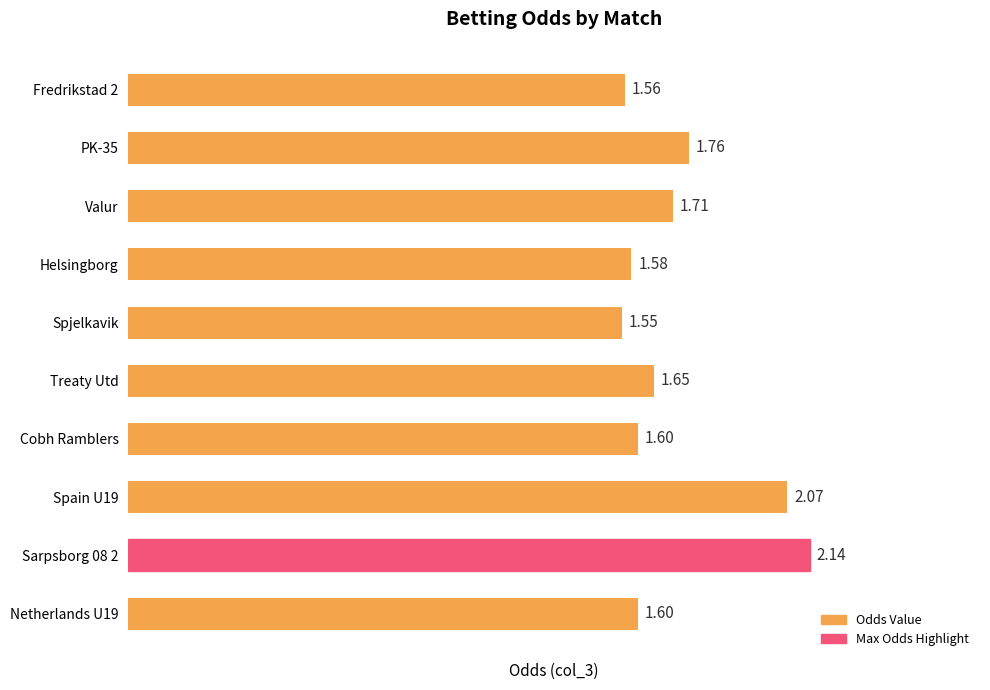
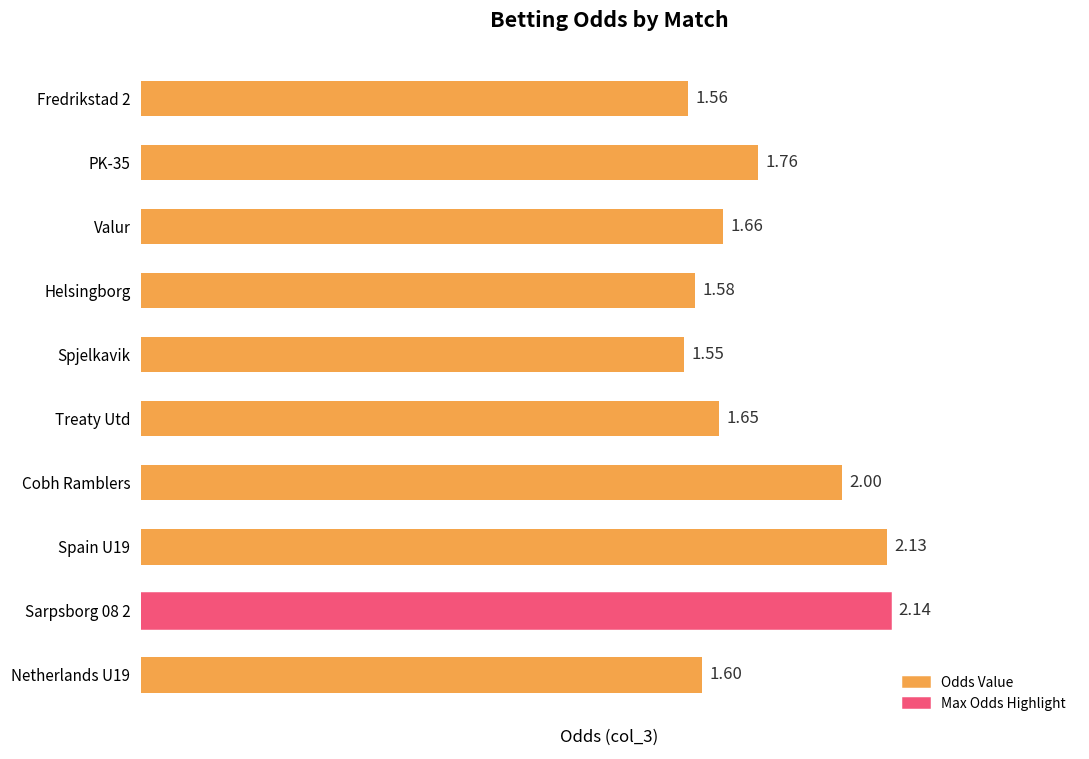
  {
-   "Valur": 1.71,
-   "Cobh Ramblers": 1.60,
-   "Spain U19": 2.07
+   "Valur": 1.66,
+   "Cobh Ramblers": 2.00,
+   "Spain U19": 2.13
  }
